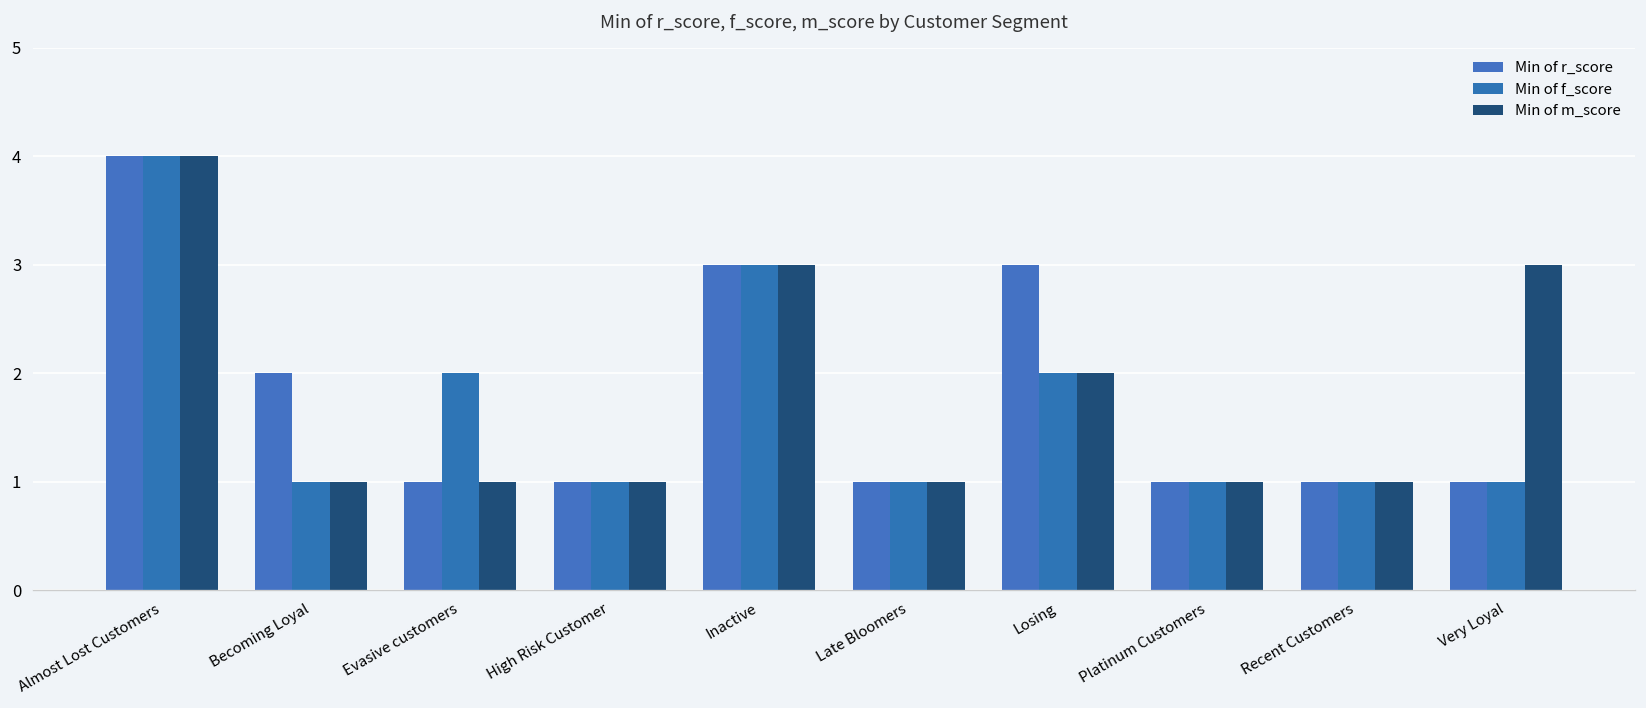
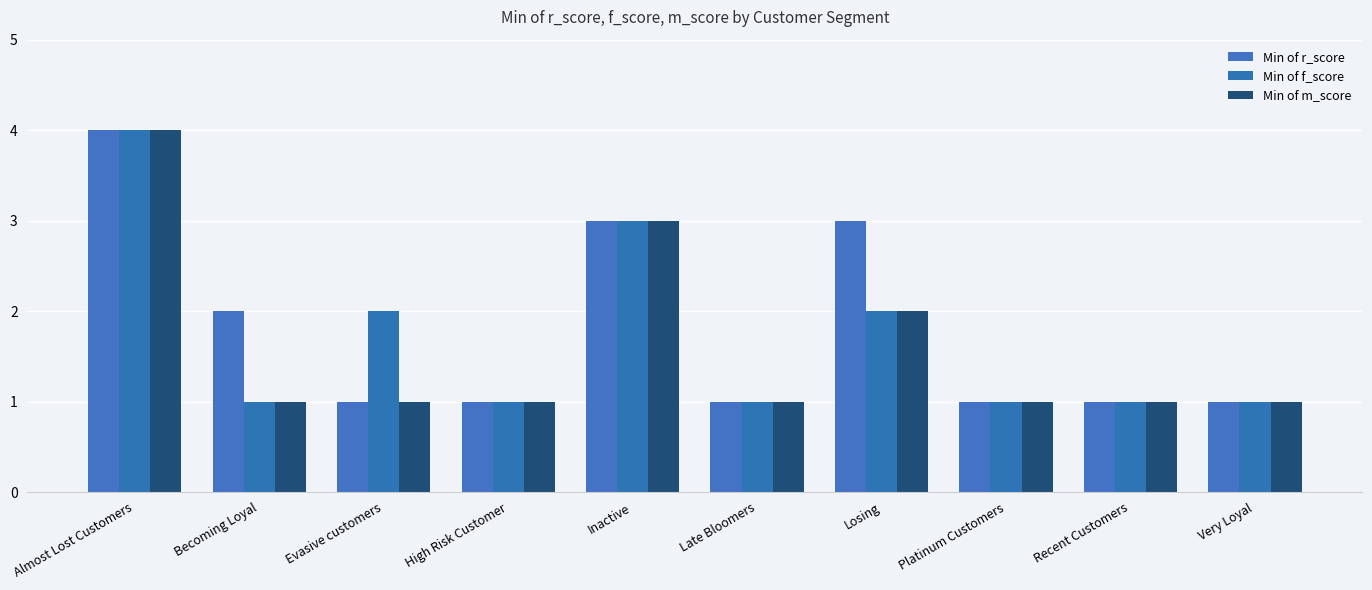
  {
    "Min of m_score": {
      "Almost Lost Customers": 4,
      "Becoming Loyal": 1,
      "Evasive customers": 1,
      "High Risk Customer": 1,
      "Inactive": 3,
      "Late Bloomers": 1,
      "Losing": 2,
      "Platinum Customers": 1,
      "Recent Customers": 1,
-     "Very Loyal": 3
+     "Very Loyal": 1
    }
  }
